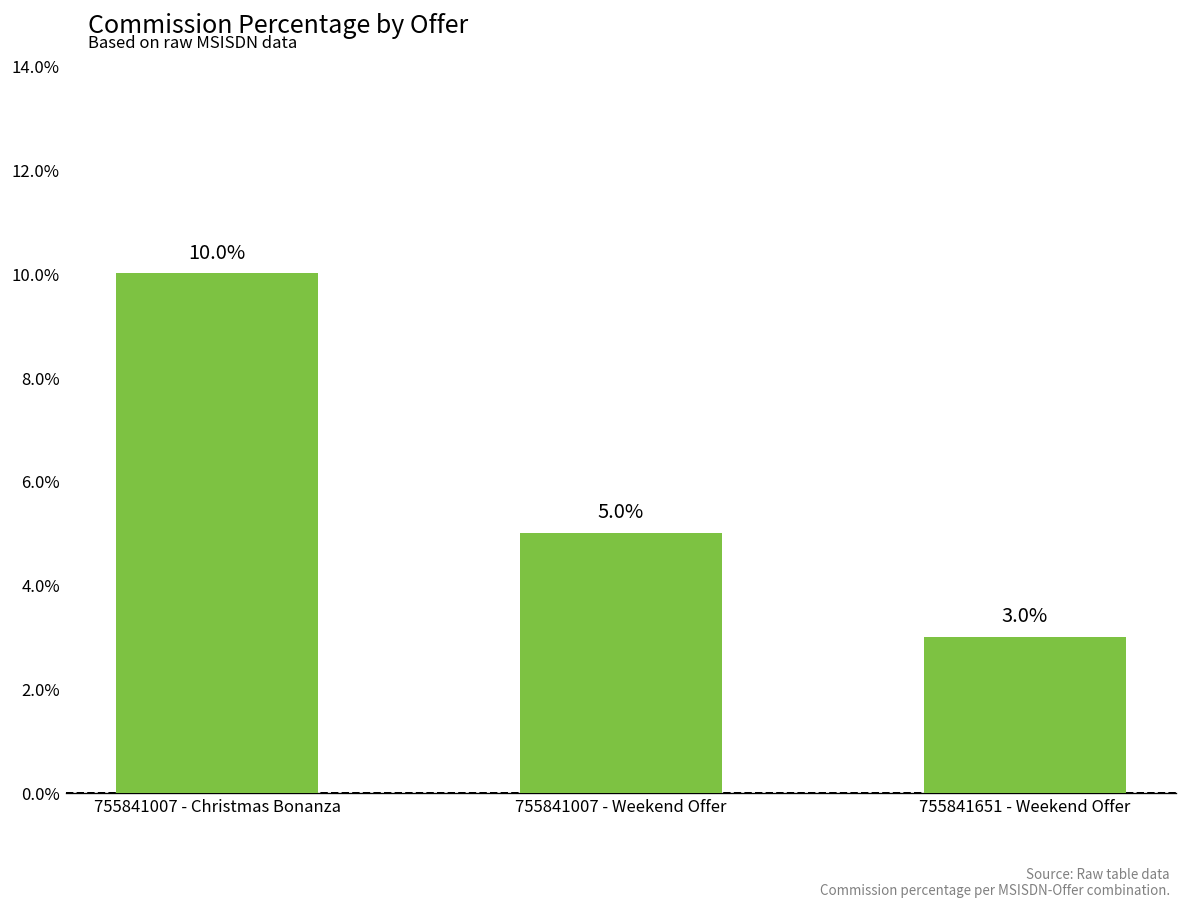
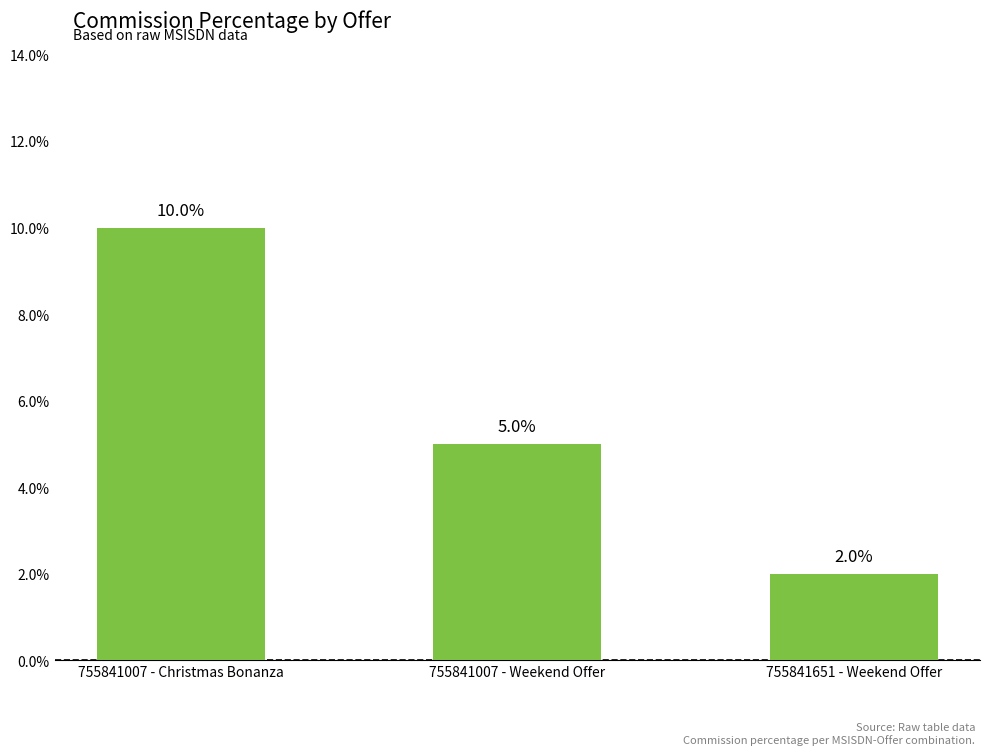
  {
    "755841007 - Christmas Bonanza": "10.0%",
    "755841007 - Weekend Offer": "5.0%",
-   "755841651 - Weekend Offer": "3.0%"
+   "755841651 - Weekend Offer": "2.0%"
  }
